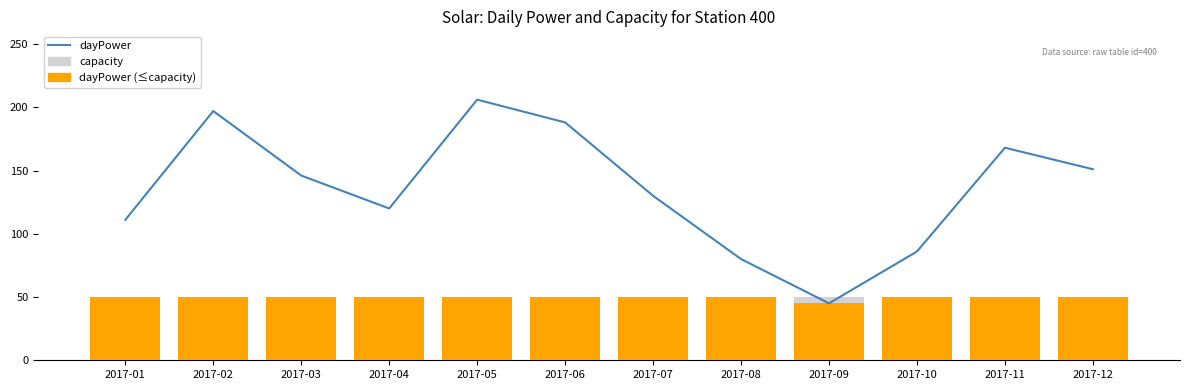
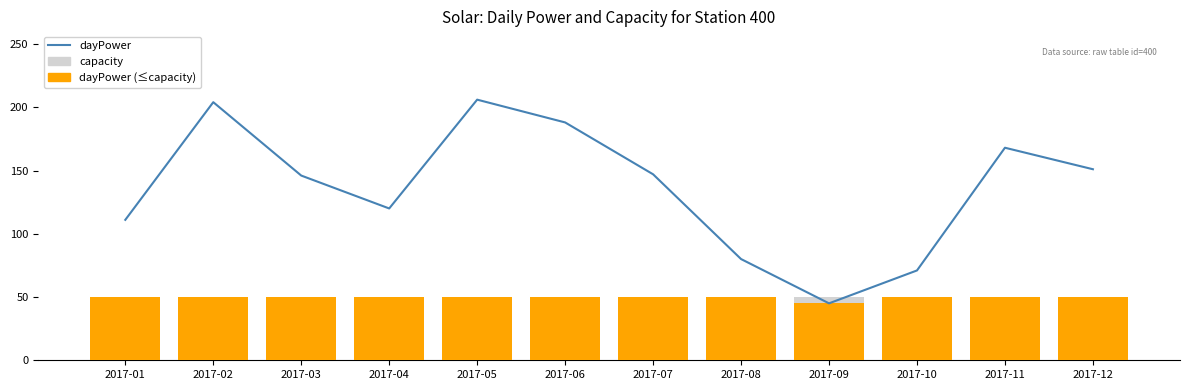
  {
    "dayPower": {
      "2017-01": 111,
-     "2017-02": 197,
+     "2017-02": 204,
      "2017-03": 146,
      "2017-04": 120,
      "2017-05": 206,
      "2017-06": 188,
-     "2017-07": 130,
+     "2017-07": 147,
      "2017-08": 80,
      "2017-09": 45,
-     "2017-10": 86,
+     "2017-10": 71,
      "2017-11": 168,
      "2017-12": 151
    },
    "capacity": {
      "2017-01": 50,
      "2017-02": 50,
      "2017-03": 50,
      "2017-04": 50,
      "2017-05": 50,
      "2017-06": 50,
      "2017-07": 50,
      "2017-08": 50,
      "2017-09": 50,
      "2017-10": 50,
      "2017-11": 50,
      "2017-12": 50
    },
    "dayPower (≤capacity)": {
      "2017-01": 50,
      "2017-02": 50,
      "2017-03": 50,
      "2017-04": 50,
      "2017-05": 50,
      "2017-06": 50,
      "2017-07": 50,
      "2017-08": 50,
      "2017-10": 50,
      "2017-11": 50,
      "2017-12": 50
    }
  }
